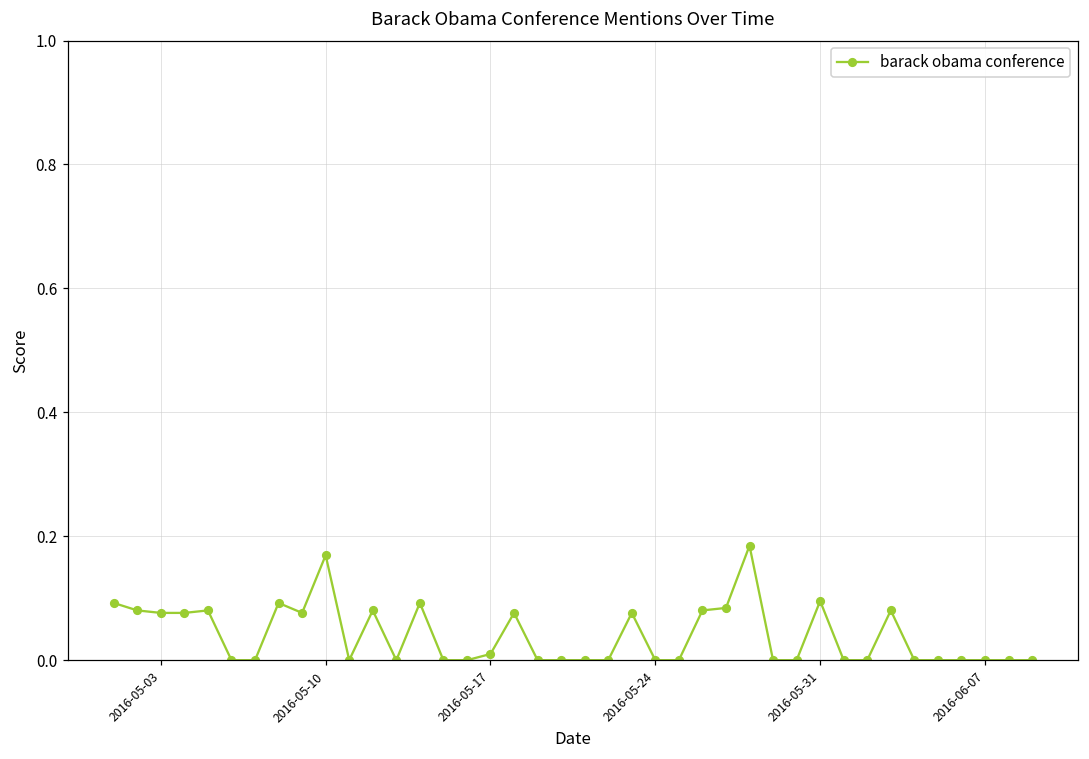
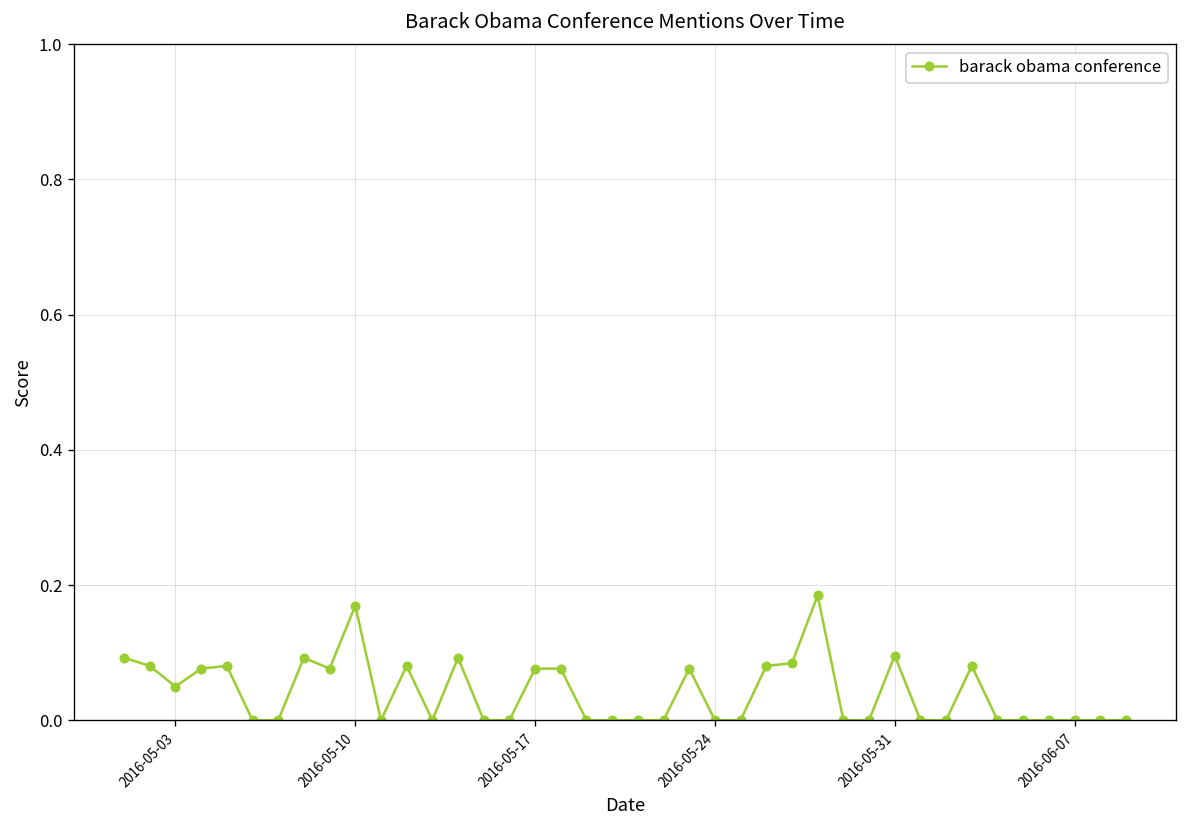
  {
-   "2016-05-03": 0.08,
+   "2016-05-03": 0.05,
    "2016-05-10": 0.17,
-   "2016-05-17": 0.01,
+   "2016-05-17": 0.08,
    "2016-05-24": 0.00,
    "2016-05-31": 0.10,
    "2016-06-07": 0.00
  }
